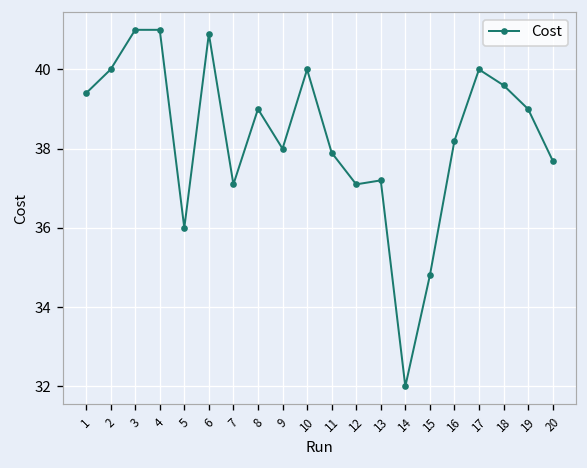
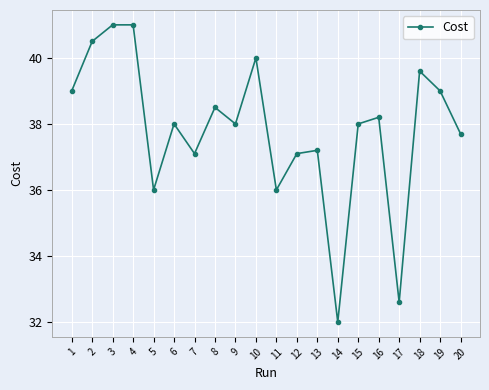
  {
-   "1": 39.4,
-   "2": 40.0,
+   "1": 39.0,
+   "2": 40.5,
    "3": 41.0,
    "4": 41.0,
    "5": 36.0,
-   "6": 40.9,
+   "6": 38.0,
    "7": 37.1,
-   "8": 39.0,
+   "8": 38.5,
    "9": 38.0,
    "10": 40.0,
-   "11": 37.9,
+   "11": 36.0,
    "12": 37.1,
    "13": 37.2,
    "14": 32.0,
-   "15": 34.8,
+   "15": 38.0,
    "16": 38.2,
-   "17": 40.0,
+   "17": 32.6,
    "18": 39.6,
    "19": 39.0,
    "20": 37.7
  }
